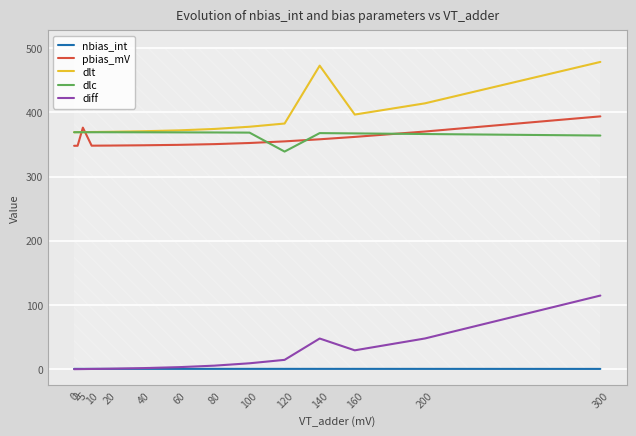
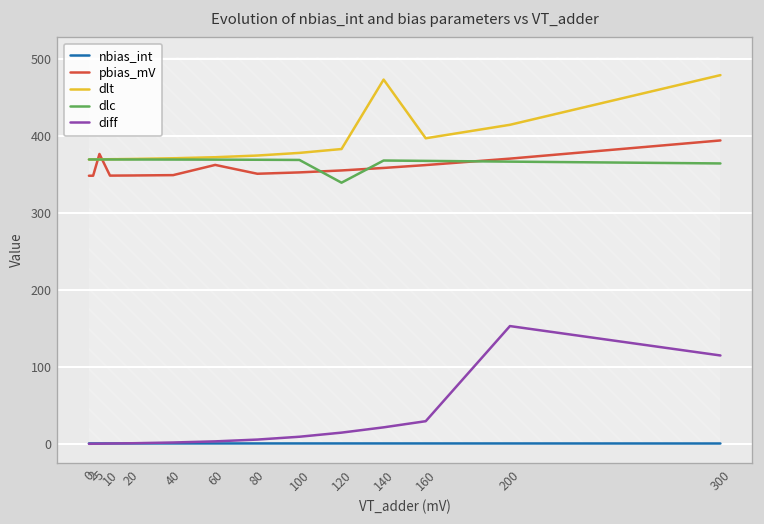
  {
    "nbias_int": {
      "80": 0,
      "100": 0,
      "120": 0,
      "140": 0,
      "160": 0,
      "200": 0,
      "300": 0
    },
    "pbias_mV": {
      "0": 350,
      "2": 350,
      "5": 380,
      "10": 350,
      "20": 350,
      "40": 350,
-     "60": 350,
+     "60": 360,
      "80": 350,
      "100": 350,
      "120": 350,
      "140": 360,
      "160": 360,
      "300": 390
    },
    "dlt": {
      "80": 370,
      "100": 380,
      "120": 380,
      "140": 470,
      "160": 400,
      "200": 410,
      "300": 480
    },
    "dlc": {
      "80": 370,
      "100": 370,
      "120": 340,
      "140": 370,
      "160": 370,
      "300": 360
    },
    "diff": {
      "80": 10,
      "100": 10,
      "120": 10,
-     "140": 50,
+     "140": 20,
      "160": 30,
-     "200": 50,
+     "200": 150,
      "300": 110
    }
  }
